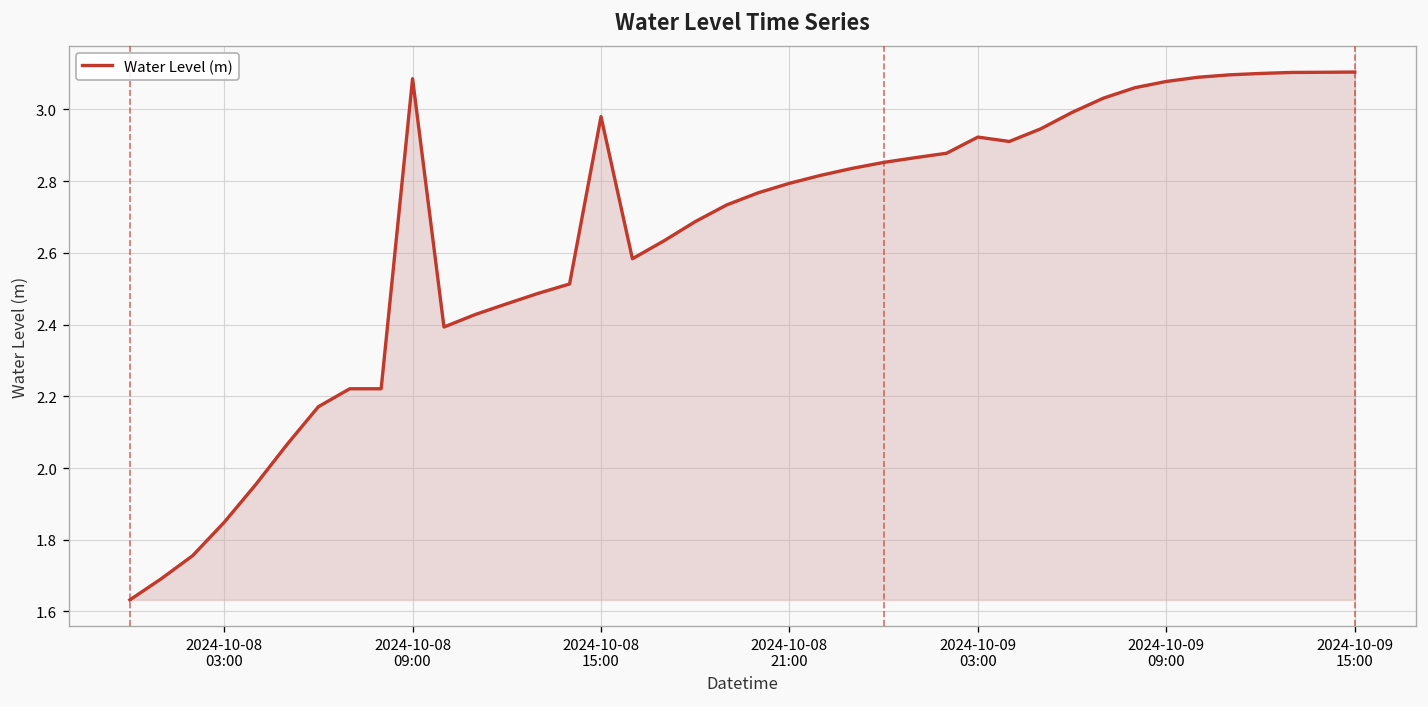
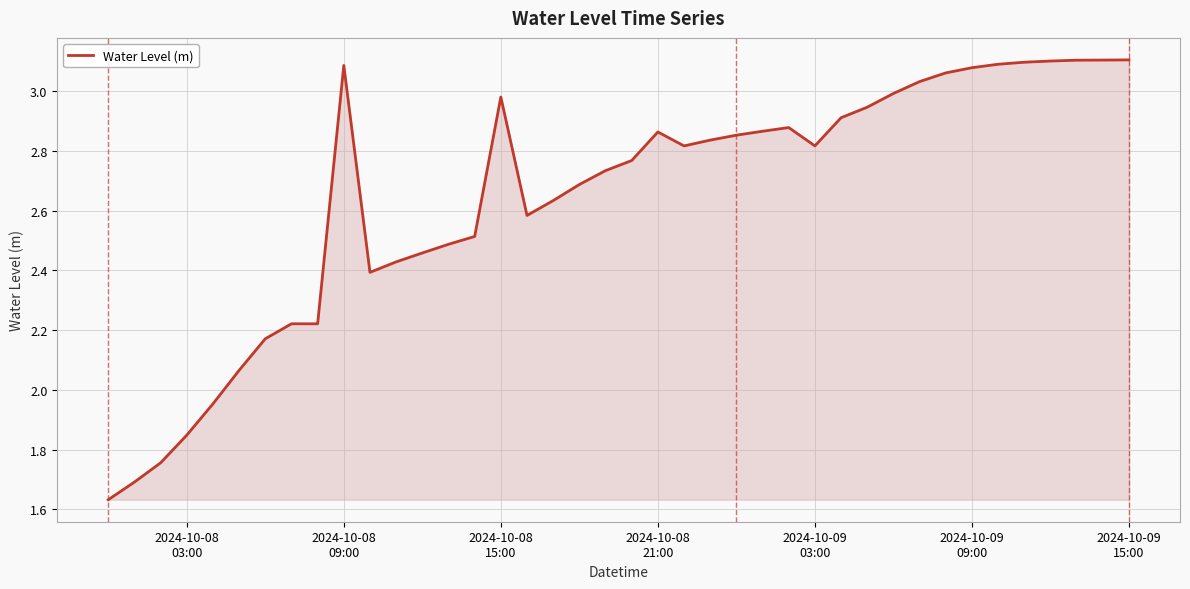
  {
    "2024-10-08 03:00": 1.85,
    "2024-10-08 09:00": 3.09,
    "2024-10-08 15:00": 2.98,
-   "2024-10-08 21:00": 2.79,
-   "2024-10-09 03:00": 2.92,
+   "2024-10-08 21:00": 2.86,
+   "2024-10-09 03:00": 2.82,
    "2024-10-09 09:00": 3.08,
    "2024-10-09 15:00": 3.10
  }
